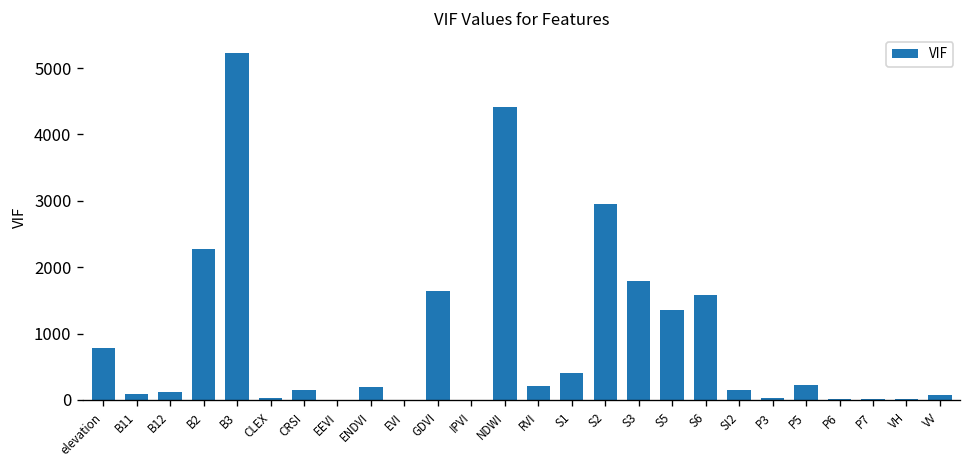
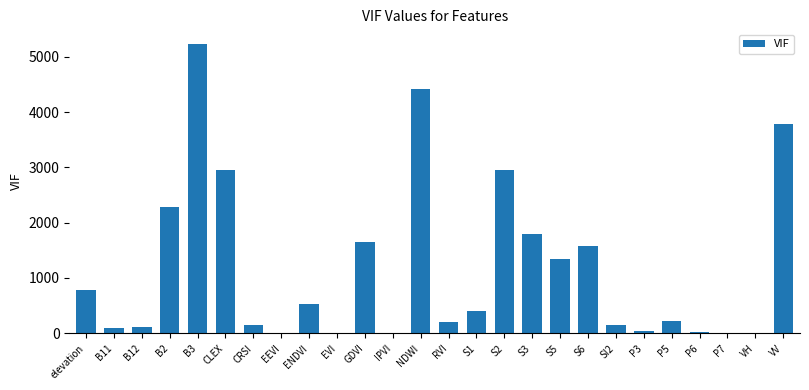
  {
    "elevation": 800,
    "B11": 100,
    "B12": 100,
    "B2": 2300,
    "B3": 5200,
-   "CLEX": 0,
+   "CLEX": 2900,
    "CRSI": 100,
-   "ENDVI": 200,
+   "ENDVI": 500,
    "GDVI": 1600,
    "NDWI": 4400,
    "RVI": 200,
    "S1": 400,
    "S2": 3000,
    "S3": 1800,
    "S5": 1400,
    "S6": 1600,
    "SI2": 100,
    "P5": 200,
-   "VV": 100
+   "VV": 3800
  }
